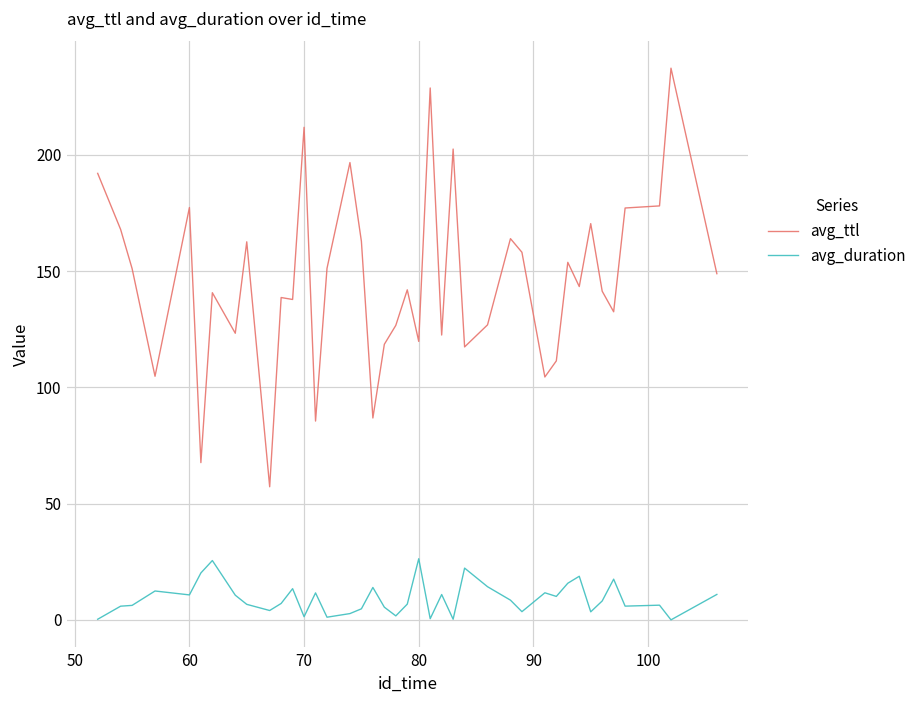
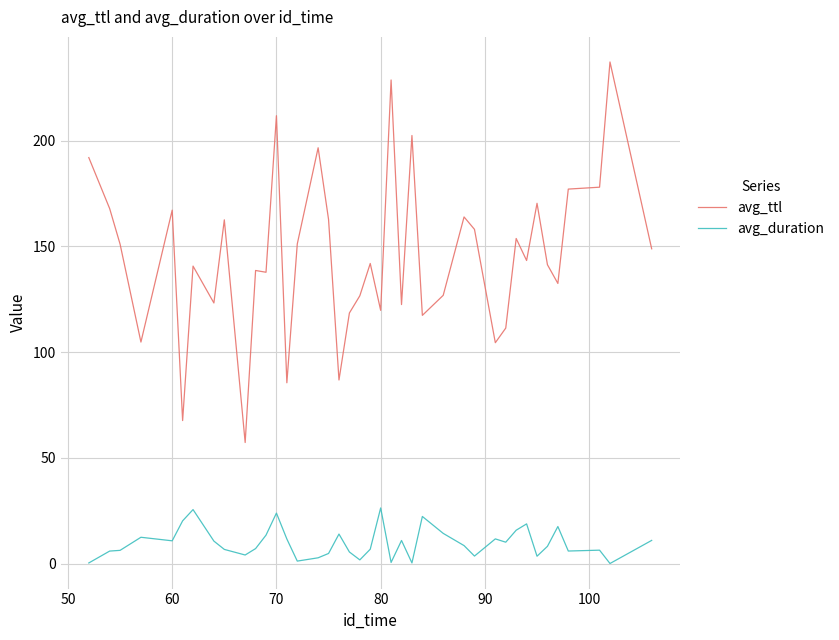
  {
    "avg_ttl": {
-     "60": 177,
+     "60": 167,
      "70": 212,
      "80": 120
    },
    "avg_duration": {
      "60": 11,
-     "70": 1,
+     "70": 24,
      "80": 26
    }
  }
